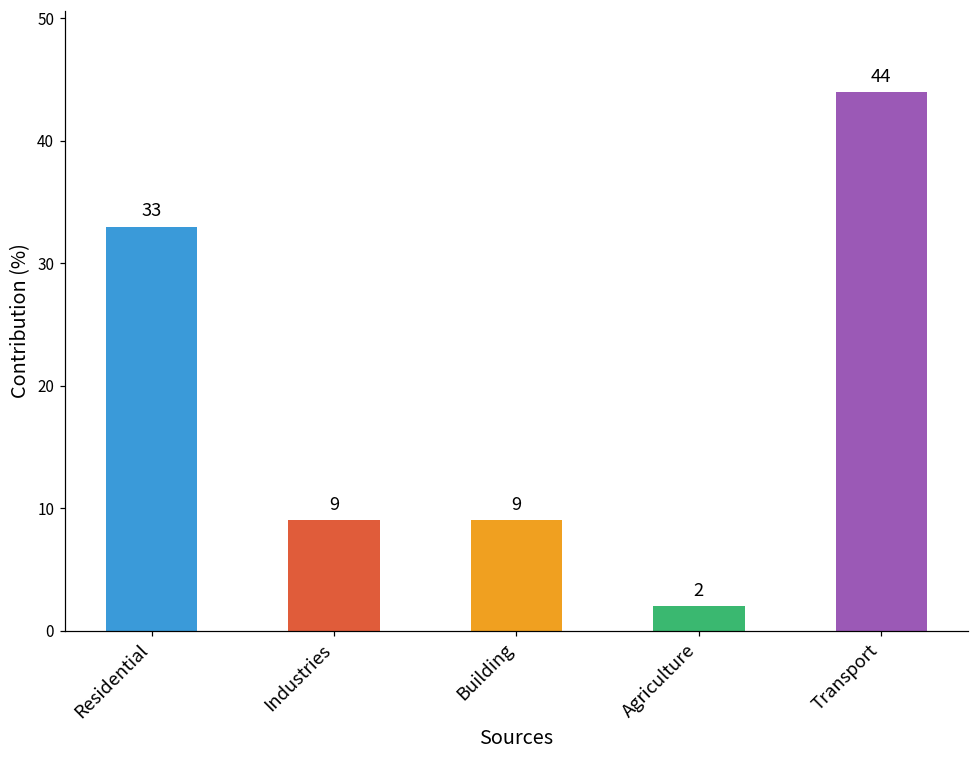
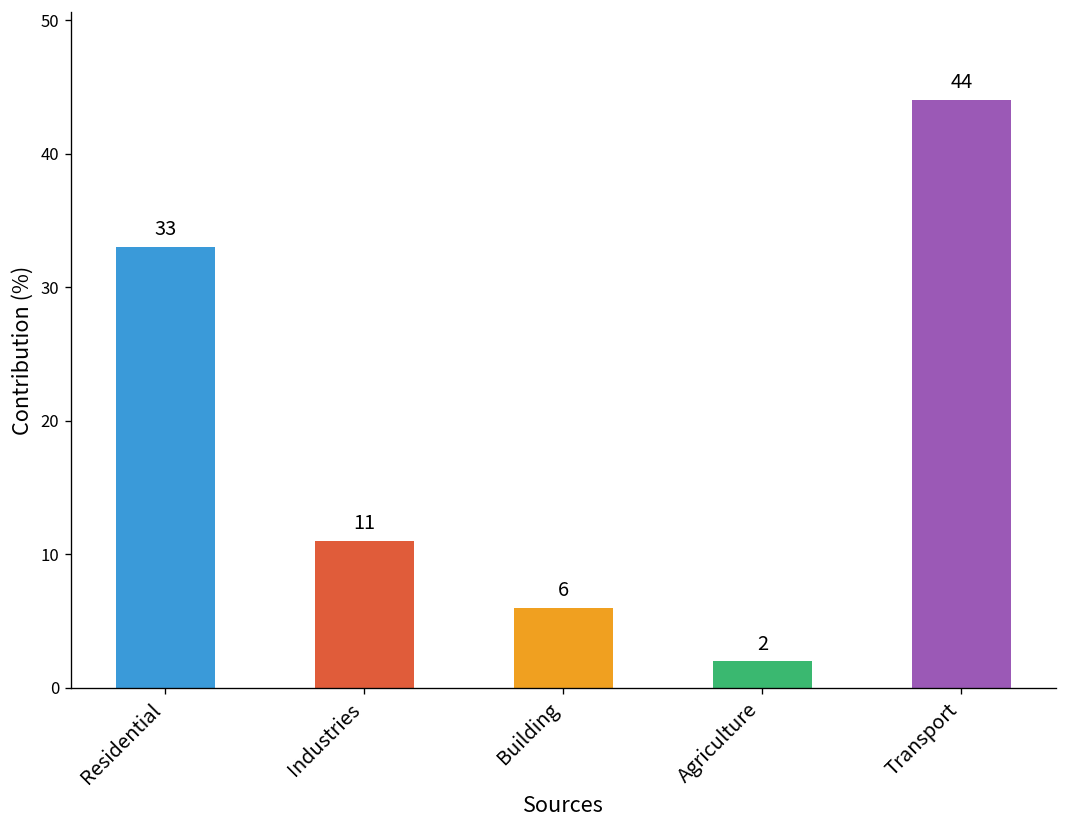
  {
    "Residential": 33,
-   "Industries": 9,
-   "Building": 9,
+   "Industries": 11,
+   "Building": 6,
    "Agriculture": 2,
    "Transport": 44
  }
